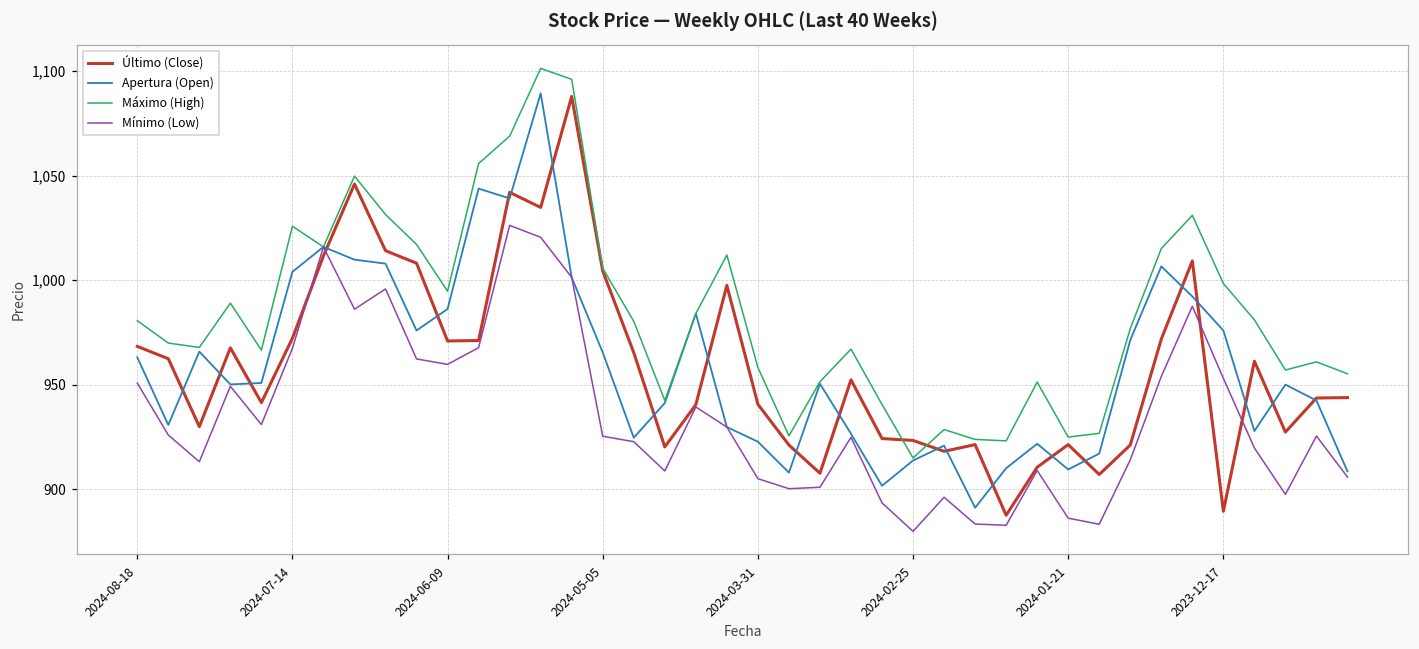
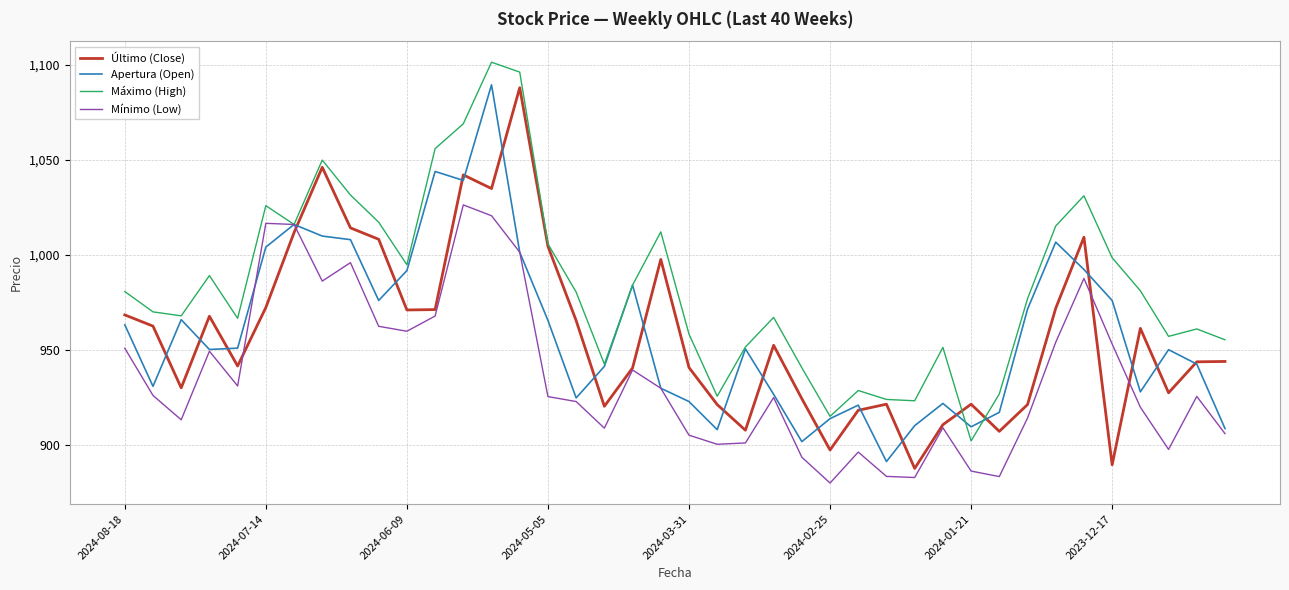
  {
    "Último (Close)": {
      "2024-08-18": "968",
      "2024-07-14": "972",
      "2024-06-09": "971",
      "2024-03-31": "941",
-     "2024-02-25": "923",
+     "2024-02-25": "897",
      "2024-01-21": "921",
      "2023-12-17": "889"
    },
    "Apertura (Open)": {
      "2024-08-18": "963",
      "2024-07-14": "1,004",
-     "2024-06-09": "986",
+     "2024-06-09": "992",
      "2024-05-05": "965",
      "2024-03-31": "923",
      "2024-01-21": "909",
      "2023-12-17": "976"
    },
    "Máximo (High)": {
      "2024-08-18": "981",
      "2024-07-14": "1,026",
      "2024-06-09": "995",
      "2024-03-31": "958",
-     "2024-01-21": "925",
+     "2024-01-21": "902",
      "2023-12-17": "998"
    },
    "Mínimo (Low)": {
      "2024-08-18": "951",
-     "2024-07-14": "967",
+     "2024-07-14": "1,017",
      "2024-06-09": "960",
      "2024-05-05": "925",
      "2024-03-31": "905",
      "2024-02-25": "880",
      "2024-01-21": "886",
      "2023-12-17": "953"
    }
  }
